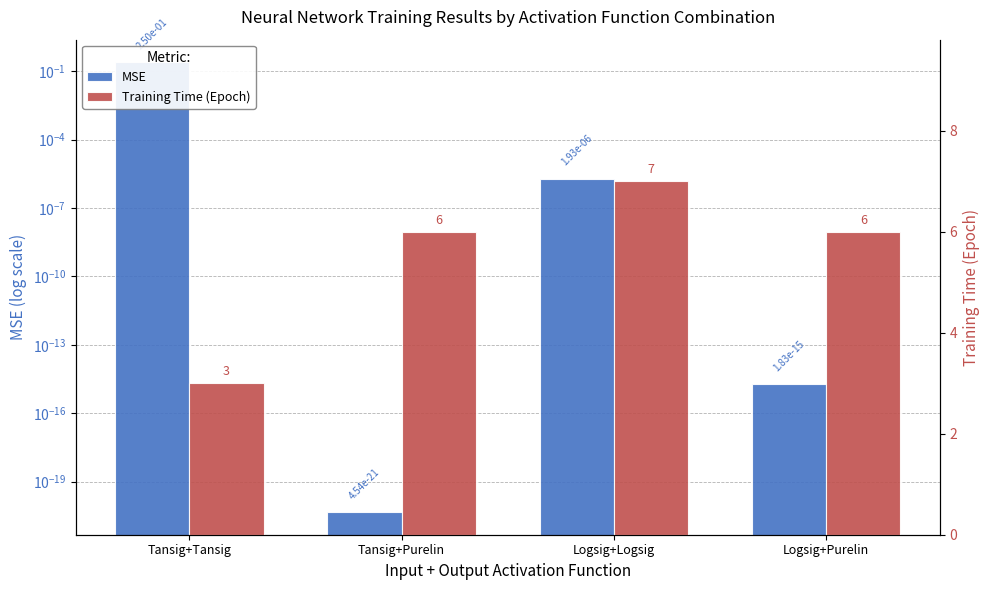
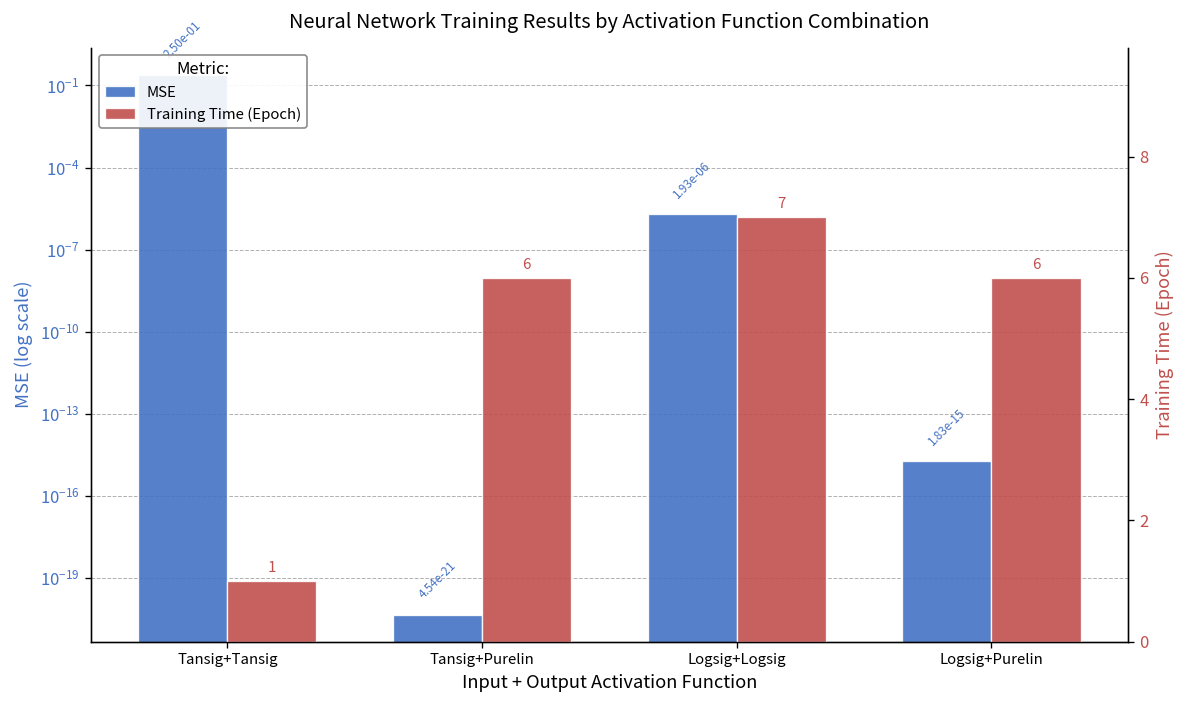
  {
    "MSE": {
      "Tansig+Purelin": "4.54e-21",
      "Logsig+Logsig": "1.93e-06",
      "Logsig+Purelin": "1.83e-15"
    },
    "Training Time (Epoch)": {
-     "Tansig+Tansig": "3",
+     "Tansig+Tansig": "1",
      "Tansig+Purelin": "6",
      "Logsig+Logsig": "7",
      "Logsig+Purelin": "6"
    }
  }
